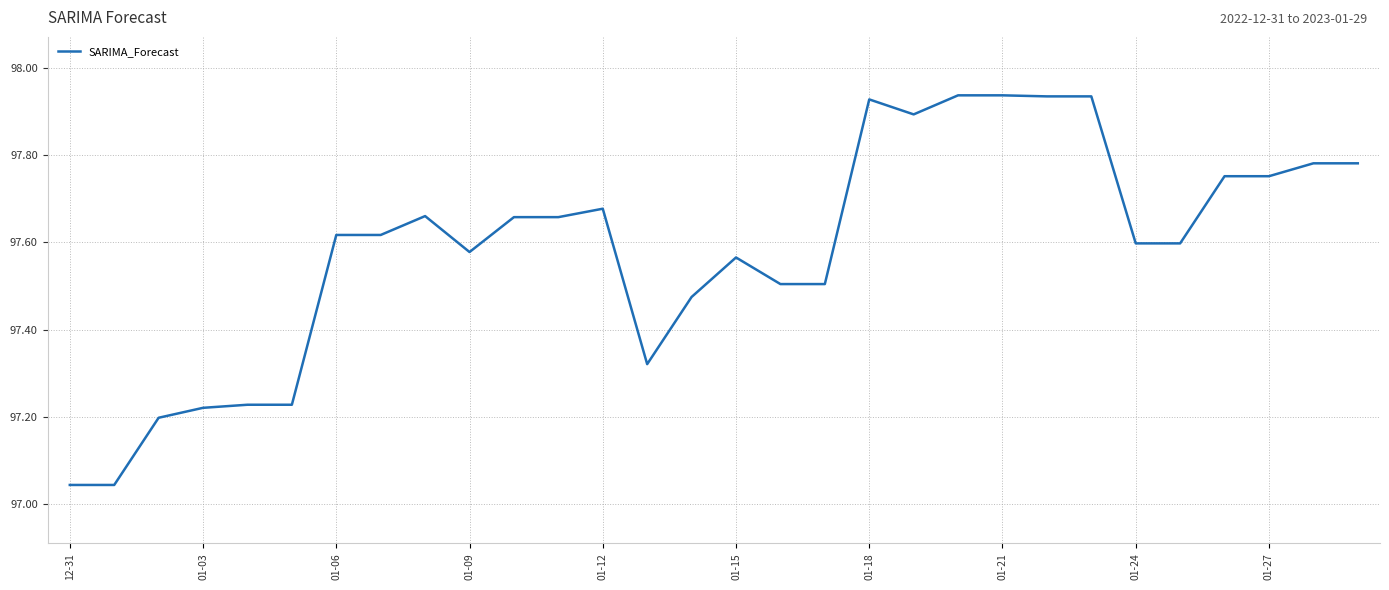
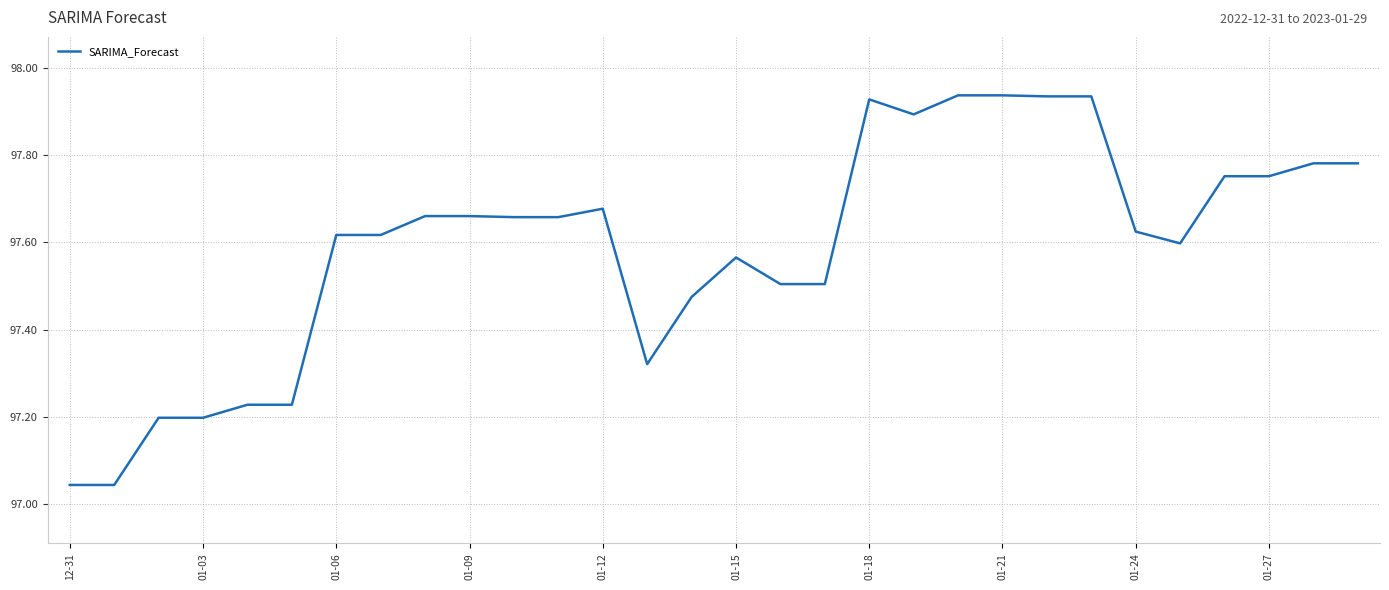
  {
    "12-31": 97.04,
-   "01-03": 97.22,
+   "01-03": 97.20,
    "01-06": 97.62,
-   "01-09": 97.58,
+   "01-09": 97.66,
    "01-12": 97.68,
    "01-15": 97.57,
    "01-18": 97.93,
    "01-21": 97.94,
-   "01-24": 97.60,
+   "01-24": 97.62,
    "01-27": 97.75
  }
